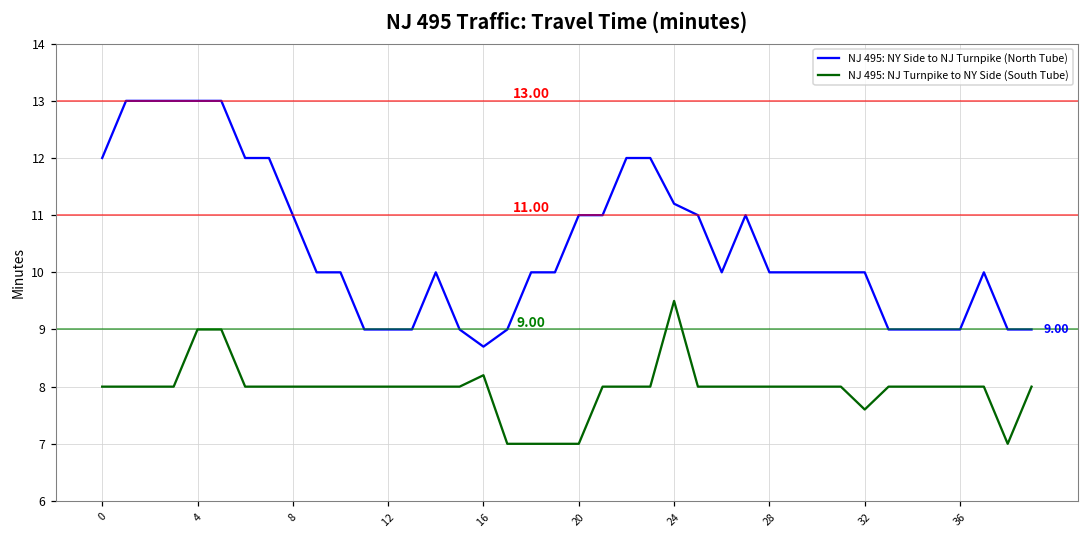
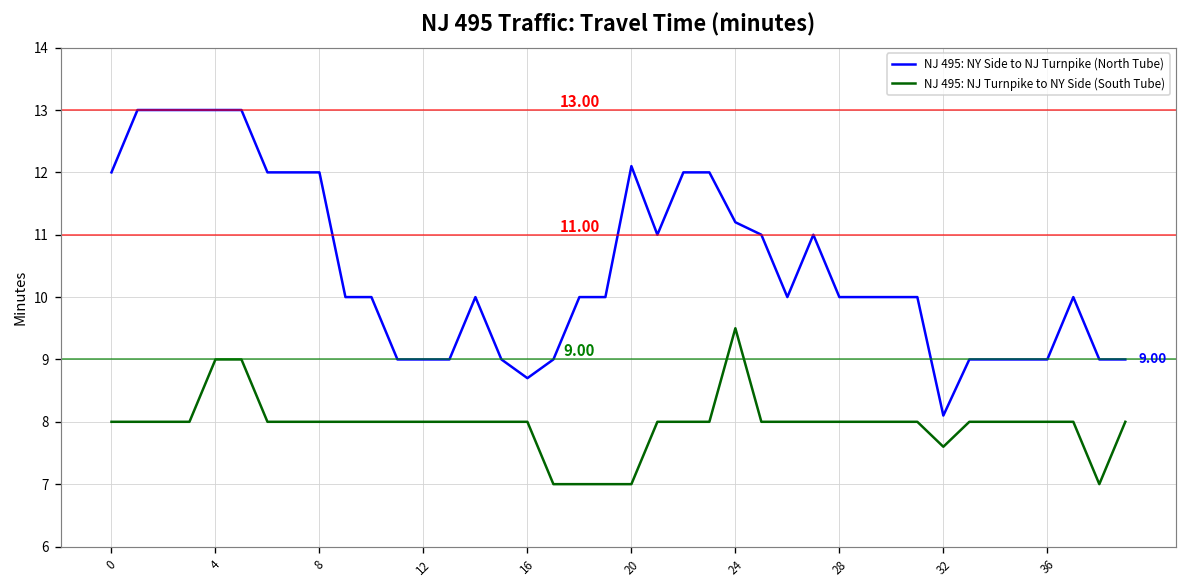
  {
    "NJ 495: NY Side to NJ Turnpike (North Tube)": {
      "0": 12.0,
      "4": 13.0,
-     "8": 11,
+     "8": 12,
      "12": 9.0,
      "16": 8.7,
-     "20": 11.0,
+     "20": 12.1,
      "24": 11.2,
      "28": 10.0,
-     "32": 10.0,
+     "32": 8.1,
      "36": 9.0
    },
    "NJ 495: NJ Turnpike to NY Side (South Tube)": {
      "0": 8.0,
      "4": 9.0,
      "8": 8.0,
      "12": 8.0,
-     "16": 8.2,
+     "16": 8.0,
      "20": 7.0,
      "24": 9.5,
      "28": 8.0,
      "32": 7.6,
      "36": 8.0
    }
  }
